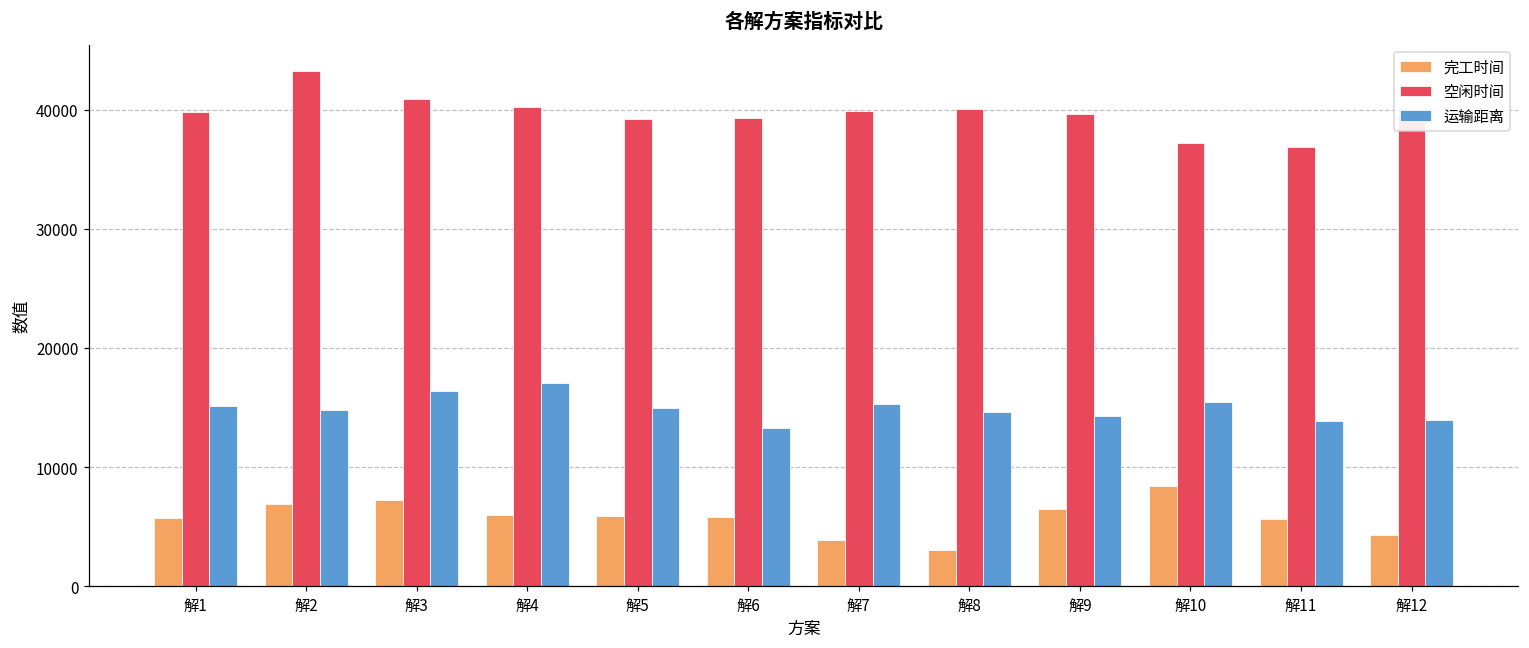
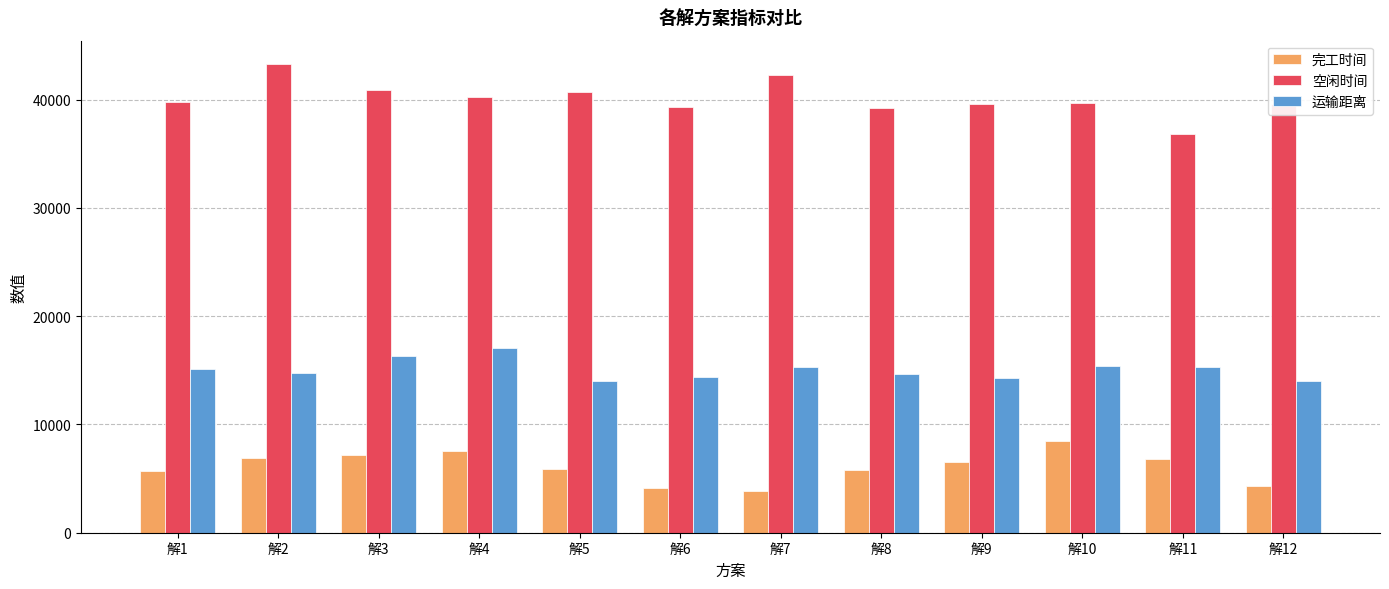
  {
    "完工时间": {
      "解1": 5700,
      "解2": 6900,
      "解3": 7200,
-     "解4": 6000,
+     "解4": 7600,
      "解5": 5900,
-     "解6": 5800,
+     "解6": 4100,
      "解7": 3900,
-     "解8": 3000,
+     "解8": 5800,
      "解9": 6500,
      "解10": 8400,
-     "解11": 5600,
+     "解11": 6800,
      "解12": 4300
    },
    "空闲时间": {
      "解1": 39800,
      "解2": 43300,
      "解3": 40900,
      "解4": 40200,
-     "解5": 39200,
+     "解5": 40700,
      "解6": 39300,
-     "解7": 39900,
-     "解8": 40100,
+     "解7": 42300,
+     "解8": 39200,
      "解9": 39600,
-     "解10": 37200,
+     "解10": 39700,
      "解11": 36800
    },
    "运输距离": {
      "解1": 15100,
      "解2": 14700,
      "解3": 16400,
      "解4": 17100,
-     "解5": 15000,
-     "解6": 13300,
+     "解5": 14000,
+     "解6": 14400,
      "解7": 15300,
      "解8": 14600,
      "解9": 14300,
      "解10": 15400,
-     "解11": 13900,
+     "解11": 15300,
      "解12": 14000
    }
  }
